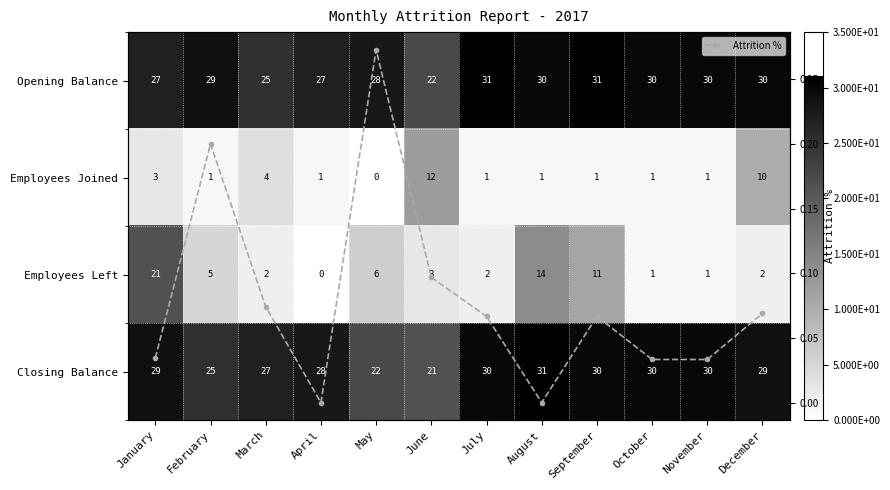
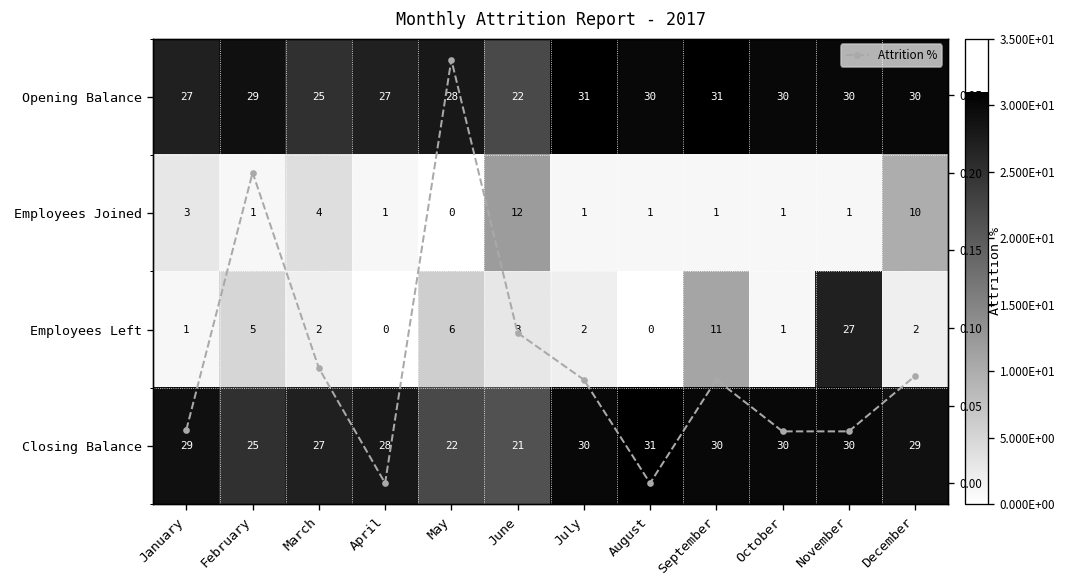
  {
    "Opening Balance": {
      "January": 27,
      "February": 29,
      "March": 25,
      "April": 27,
      "May": 28,
      "June": 22,
      "July": 31,
      "August": 30,
      "September": 31,
      "October": 30,
      "November": 30,
      "December": 30
    },
    "Employees Joined": {
      "January": 3,
      "February": 1,
      "March": 4,
      "April": 1,
      "May": 0,
      "June": 12,
      "July": 1,
      "August": 1,
      "September": 1,
      "October": 1,
      "November": 1,
      "December": 10
    },
    "Employees Left": {
-     "January": 21,
+     "January": 1,
      "February": 5,
      "March": 2,
      "April": 0,
      "May": 6,
      "July": 2,
-     "August": 14,
+     "August": 0,
      "September": 11,
      "October": 1,
-     "November": 1,
+     "November": 27,
      "December": 2
    },
    "Closing Balance": {
      "January": 29,
      "February": 25,
      "March": 27,
      "April": 28,
      "May": 22,
      "June": 21,
      "July": 30,
      "August": 31,
      "September": 30,
      "October": 30,
      "November": 30,
      "December": 29
    }
  }
